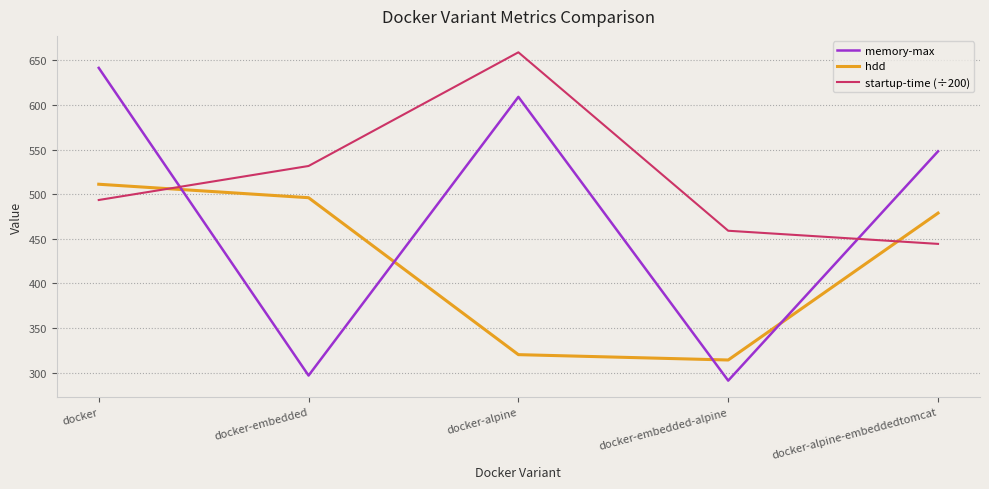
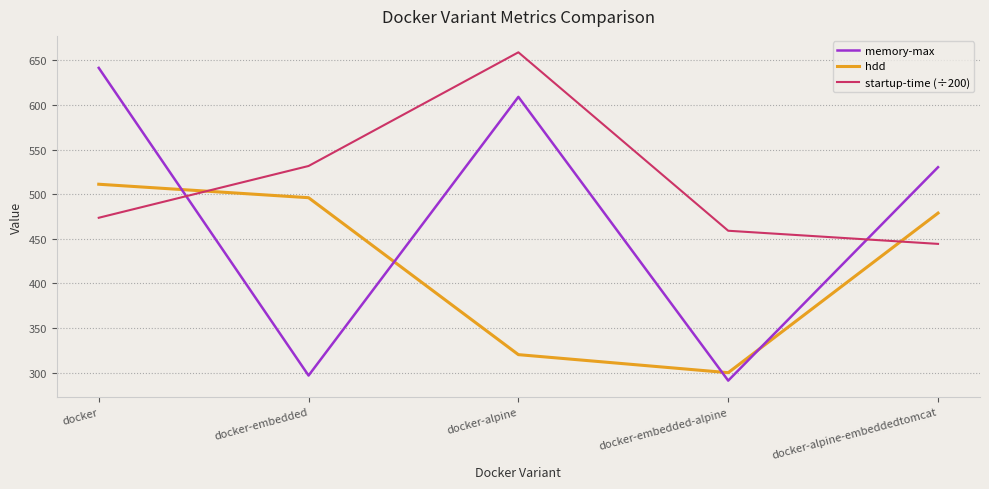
  {
    "memory-max": {
      "docker": 640,
      "docker-embedded": 300,
      "docker-alpine": 610,
      "docker-embedded-alpine": 290,
-     "docker-alpine-embeddedtomcat": 550
+     "docker-alpine-embeddedtomcat": 530
    },
    "hdd": {
      "docker": 510,
      "docker-embedded": 500,
      "docker-alpine": 320,
-     "docker-embedded-alpine": 310,
+     "docker-embedded-alpine": 300,
      "docker-alpine-embeddedtomcat": 480
    },
    "startup-time (÷200)": {
-     "docker": 490,
+     "docker": 470,
      "docker-embedded": 530,
      "docker-alpine": 660,
      "docker-embedded-alpine": 460,
      "docker-alpine-embeddedtomcat": 440
    }
  }
